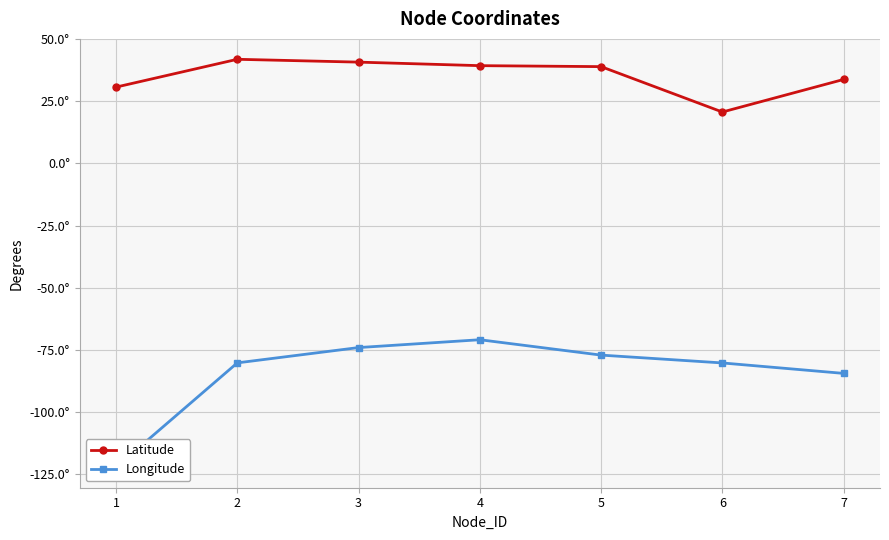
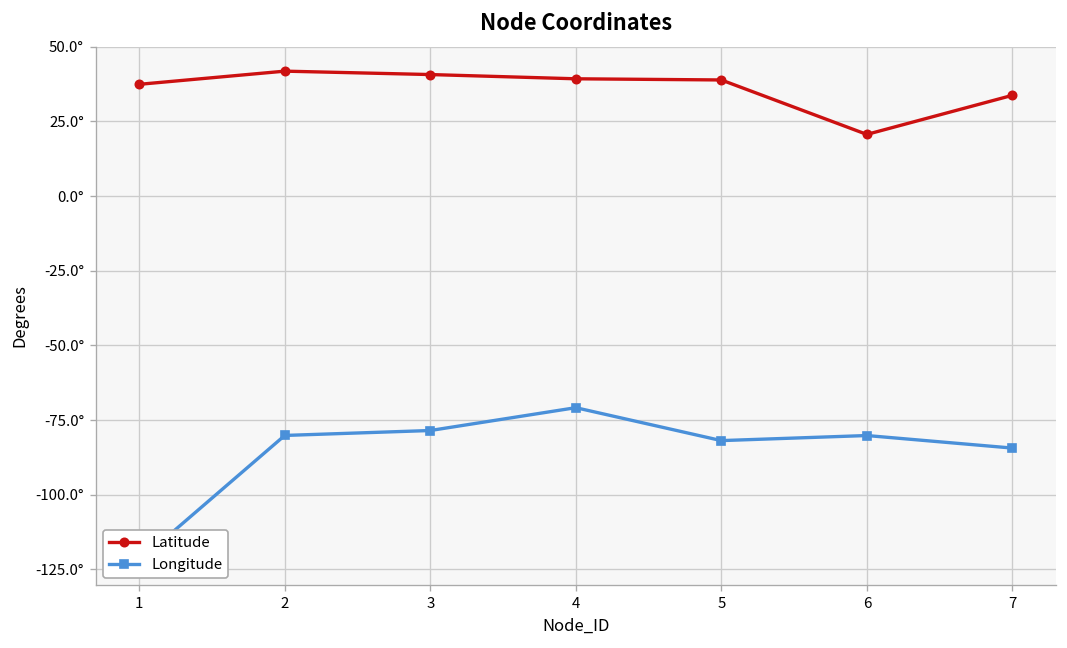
  {
    "Latitude": {
-     "1": "31°",
+     "1": "37°",
      "2": "42°",
      "3": "41°",
      "4": "39°",
      "5": "39°",
      "6": "21°",
      "7": "34°"
    },
    "Longitude": {
      "2": "-80°",
-     "3": "-74°",
+     "3": "-79°",
      "4": "-71°",
-     "5": "-77°",
+     "5": "-82°",
      "6": "-80°",
      "7": "-84°"
    }
  }
